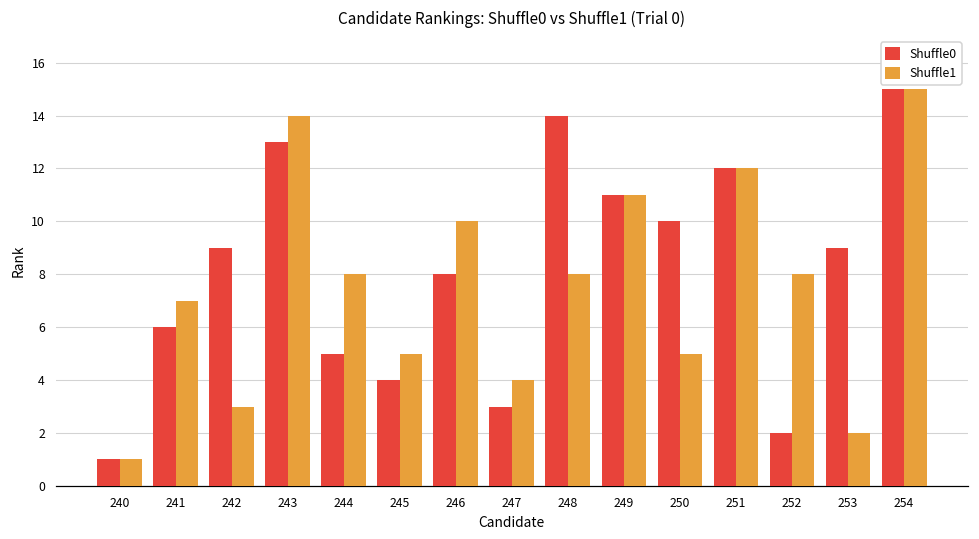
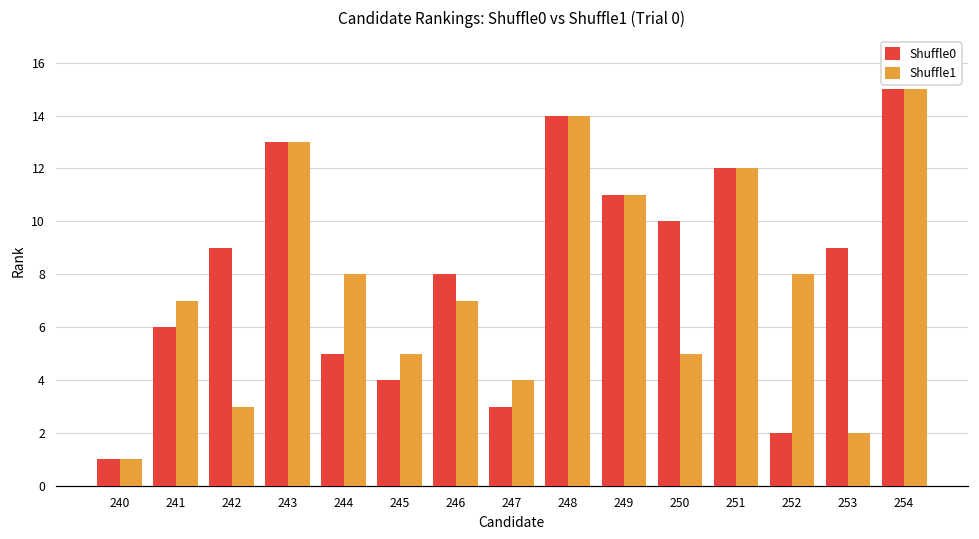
  {
    "Shuffle0": {
      "240": 1,
      "241": 6,
      "242": 9,
      "243": 13,
      "244": 5,
      "245": 4,
      "246": 8,
      "247": 3,
      "248": 14,
      "249": 11,
      "250": 10,
      "251": 12,
      "252": 2,
      "253": 9,
      "254": 15
    },
    "Shuffle1": {
      "240": 1,
      "241": 7,
      "242": 3,
-     "243": 14,
+     "243": 13,
      "244": 8,
      "245": 5,
-     "246": 10,
+     "246": 7,
      "247": 4,
-     "248": 8,
+     "248": 14,
      "249": 11,
      "250": 5,
      "251": 12,
      "252": 8,
      "253": 2,
      "254": 15
    }
  }
